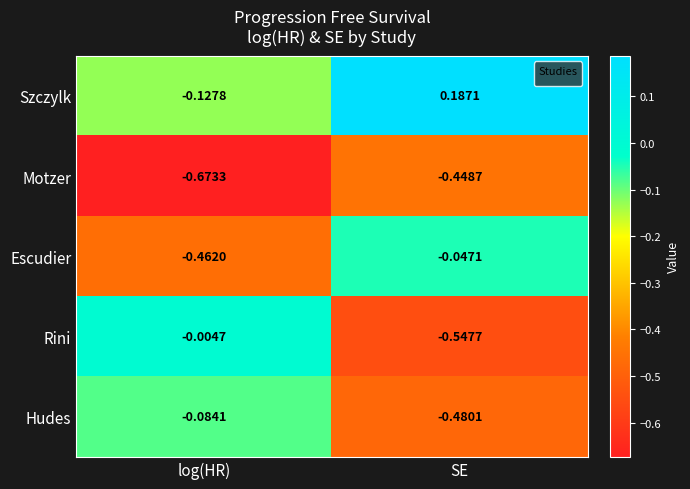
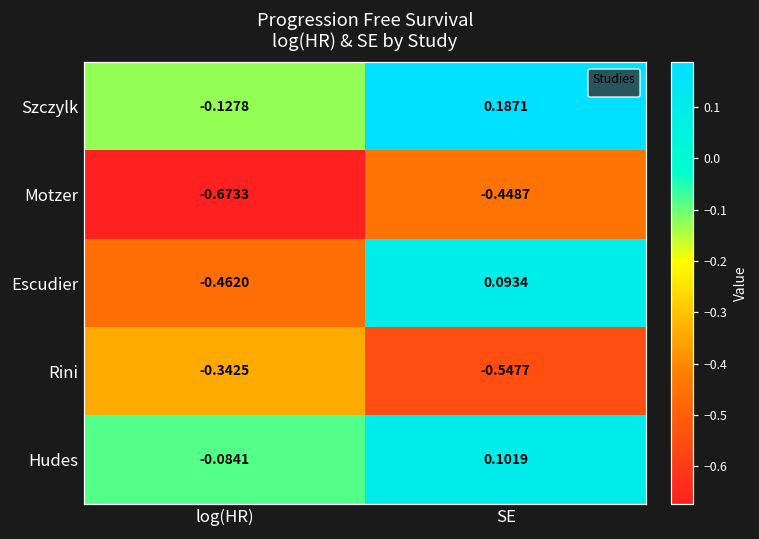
  {
    "Szczylk": {
      "log(HR)": -0.1278,
      "SE": 0.1871
    },
    "Motzer": {
      "log(HR)": -0.6733,
      "SE": -0.4487
    },
    "Escudier": {
      "log(HR)": -0.4620,
-     "SE": -0.0471
+     "SE": 0.0934
    },
    "Rini": {
-     "log(HR)": -0.0047,
+     "log(HR)": -0.3425,
      "SE": -0.5477
    },
    "Hudes": {
      "log(HR)": -0.0841,
-     "SE": -0.4801
+     "SE": 0.1019
    }
  }
